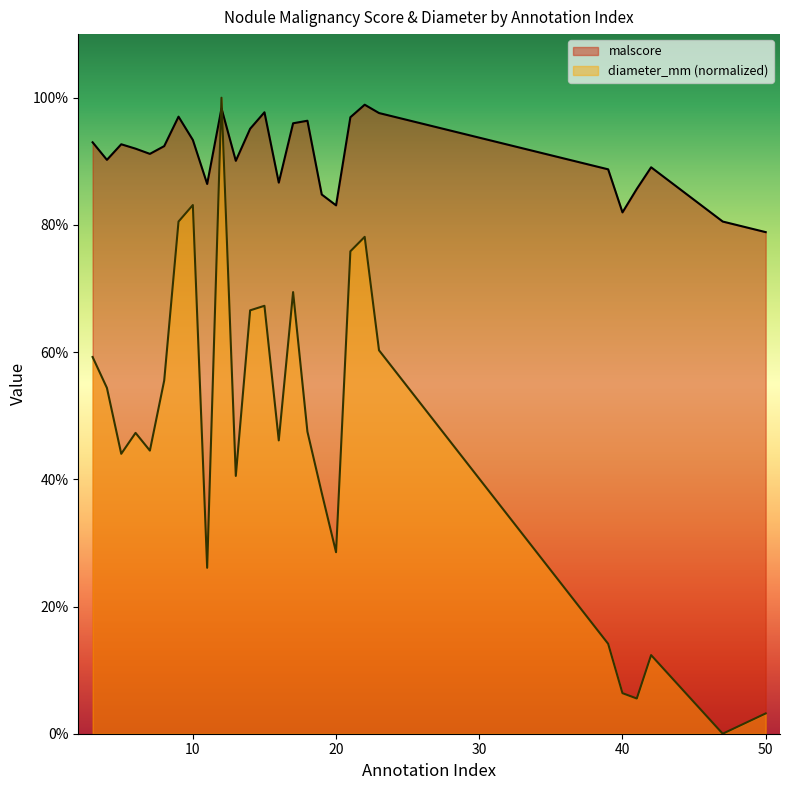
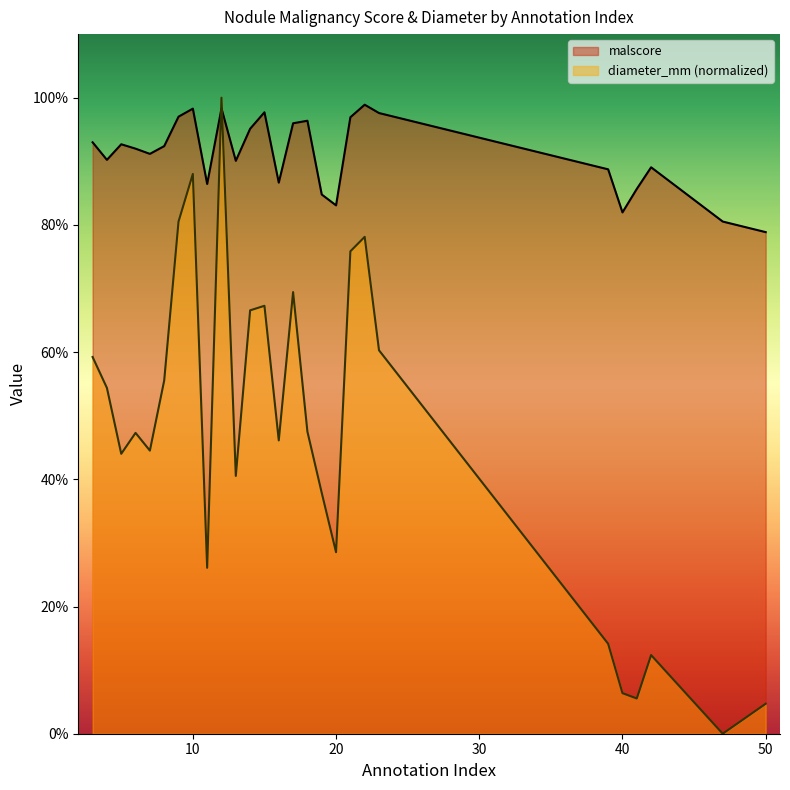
  {
    "malscore": {
-     "10": "93%",
+     "10": "98%",
      "20": "83%",
      "40": "82%",
      "50": "79%"
    },
    "diameter_mm (normalized)": {
-     "10": "83%",
+     "10": "88%",
      "20": "29%",
      "40": "6%",
-     "50": "3%"
+     "50": "5%"
    }
  }
